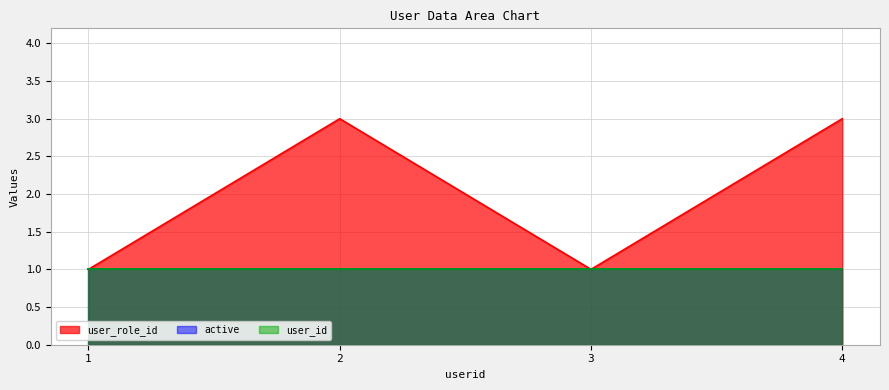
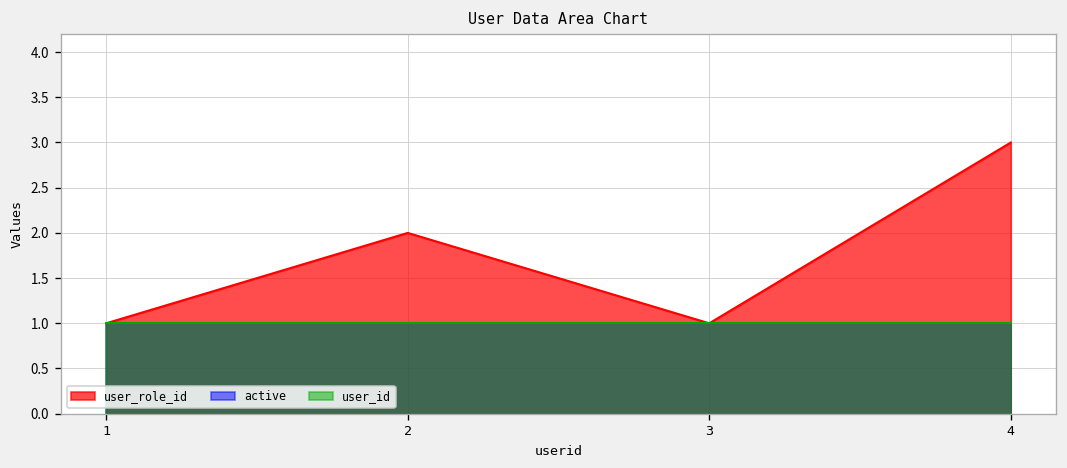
  {
    "user_role_id": {
-     "2": 3,
+     "2": 2,
      "4": 3
    },
    "user_id": {
      "2": 1,
      "4": 1
    }
  }
